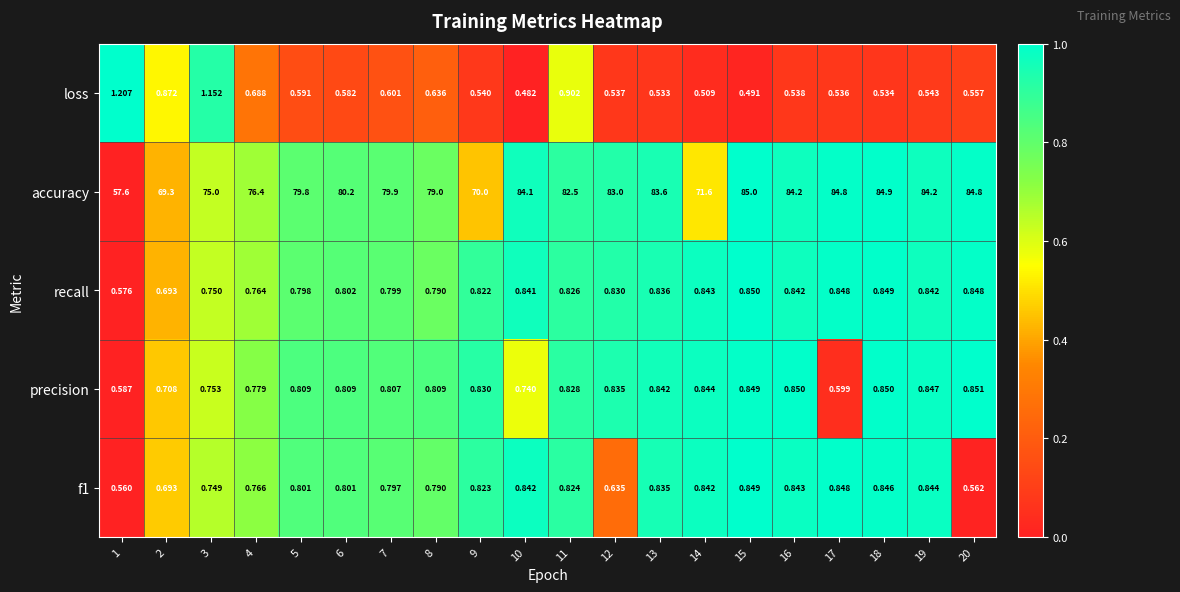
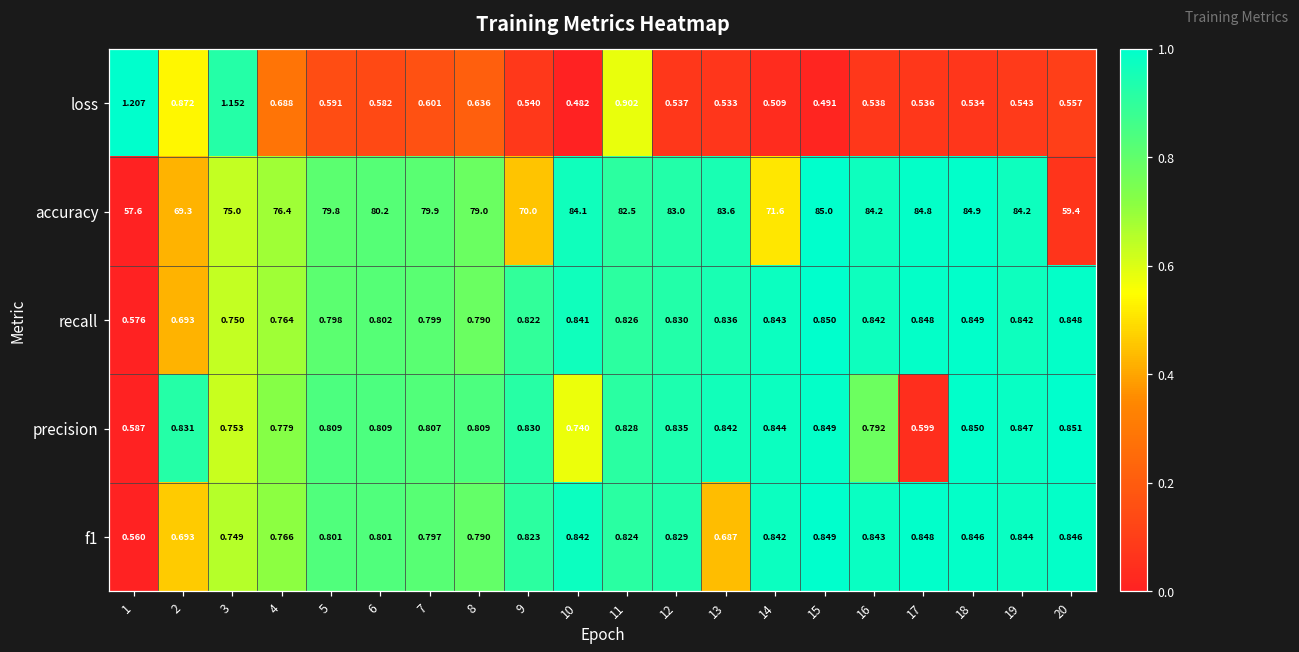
  {
    "loss": {
      "1": 1.207,
      "2": 0.872,
      "3": 1.152,
      "4": 0.688,
      "5": 0.591,
      "6": 0.582,
      "7": 0.601,
      "8": 0.636,
      "9": 0.540,
      "10": 0.482,
      "11": 0.902,
      "12": 0.537,
      "13": 0.533,
      "14": 0.509,
      "15": 0.491,
      "16": 0.538,
      "17": 0.536,
      "18": 0.534,
      "19": 0.543,
      "20": 0.557
    },
    "accuracy": {
      "1": 57.6,
      "2": 69.3,
      "3": 75.0,
      "4": 76.4,
      "5": 79.8,
      "6": 80.2,
      "7": 79.9,
      "8": 79.0,
      "9": 70.0,
      "10": 84.1,
      "11": 82.5,
      "12": 83.0,
      "13": 83.6,
      "14": 71.6,
      "15": 85.0,
      "16": 84.2,
      "17": 84.8,
      "18": 84.9,
      "19": 84.2,
-     "20": 84.8
+     "20": 59.4
    },
    "recall": {
      "1": 0.576,
      "2": 0.693,
      "3": 0.750,
      "4": 0.764,
      "5": 0.798,
      "6": 0.802,
      "7": 0.799,
      "8": 0.790,
      "9": 0.822,
      "10": 0.841,
      "11": 0.826,
      "12": 0.830,
      "13": 0.836,
      "14": 0.843,
      "15": 0.850,
      "16": 0.842,
      "17": 0.848,
      "18": 0.849,
      "19": 0.842,
      "20": 0.848
    },
    "precision": {
      "1": 0.587,
-     "2": 0.708,
+     "2": 0.831,
      "3": 0.753,
      "4": 0.779,
      "5": 0.809,
      "6": 0.809,
      "7": 0.807,
      "8": 0.809,
      "9": 0.830,
      "10": 0.740,
      "11": 0.828,
      "12": 0.835,
      "13": 0.842,
      "14": 0.844,
      "15": 0.849,
-     "16": 0.850,
+     "16": 0.792,
      "17": 0.599,
      "18": 0.850,
      "19": 0.847,
      "20": 0.851
    },
    "f1": {
      "1": 0.560,
      "2": 0.693,
      "3": 0.749,
      "4": 0.766,
      "5": 0.801,
      "6": 0.801,
      "7": 0.797,
      "8": 0.790,
      "9": 0.823,
      "10": 0.842,
      "11": 0.824,
-     "12": 0.635,
-     "13": 0.835,
+     "12": 0.829,
+     "13": 0.687,
      "14": 0.842,
      "15": 0.849,
      "16": 0.843,
      "17": 0.848,
      "18": 0.846,
      "19": 0.844,
-     "20": 0.562
+     "20": 0.846
    }
  }
